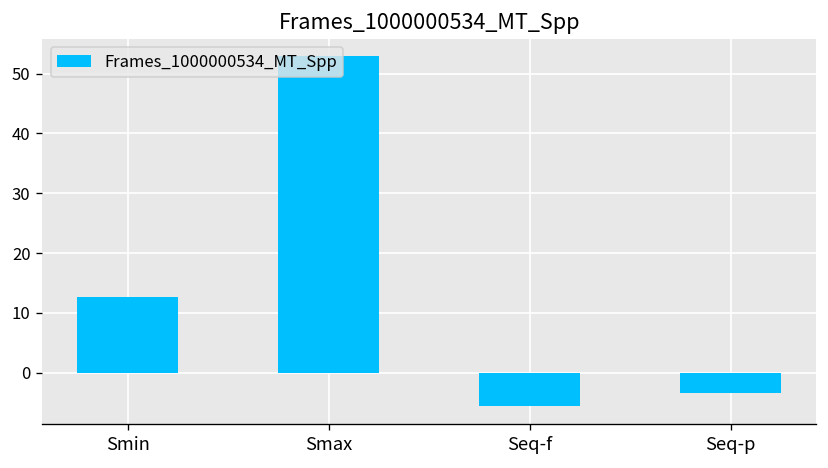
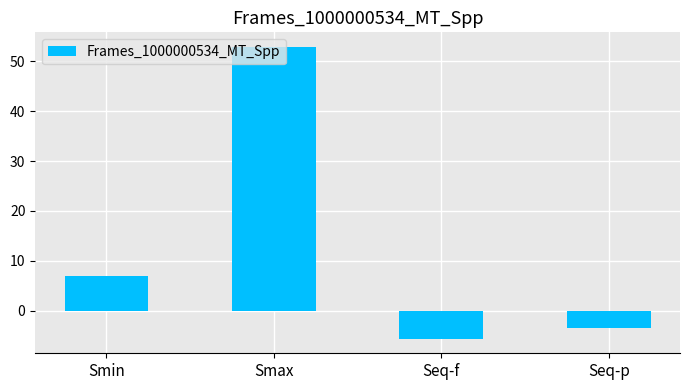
  {
-   "Smin": 13,
+   "Smin": 7,
    "Seq-f": -6,
    "Seq-p": -3
  }
